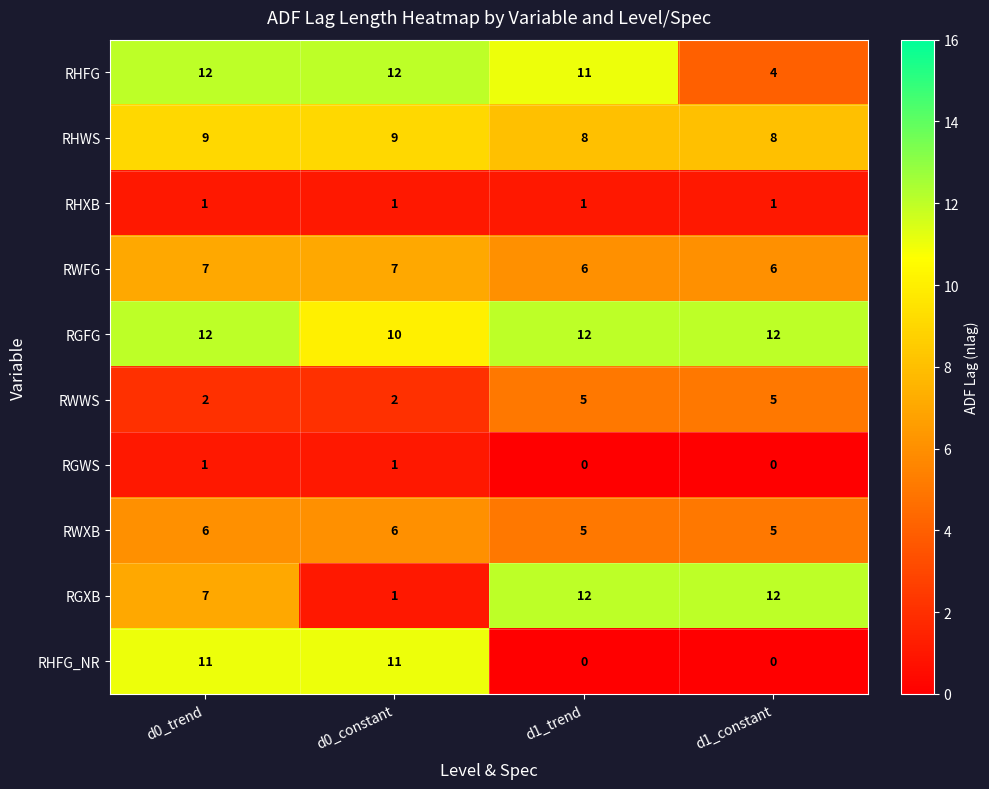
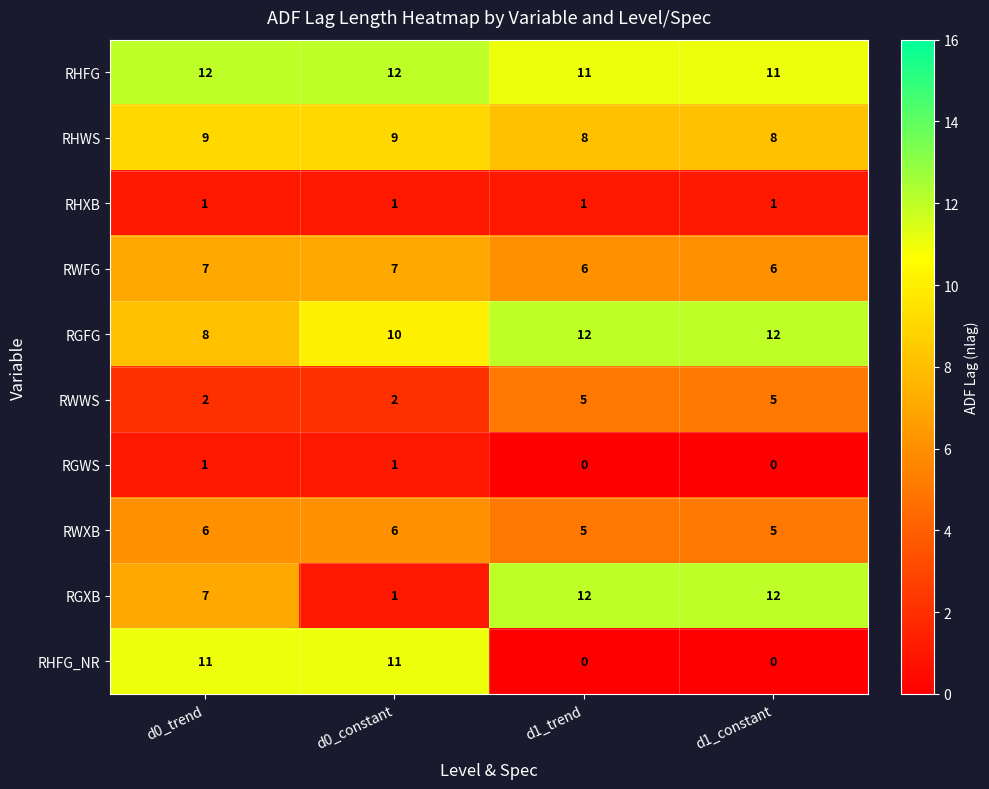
  {
    "RHFG": {
      "d0_trend": 12,
      "d0_constant": 12,
      "d1_trend": 11,
-     "d1_constant": 4
+     "d1_constant": 11
    },
    "RHWS": {
      "d0_trend": 9,
      "d0_constant": 9,
      "d1_trend": 8,
      "d1_constant": 8
    },
    "RHXB": {
      "d0_trend": 1,
      "d0_constant": 1,
      "d1_trend": 1,
      "d1_constant": 1
    },
    "RWFG": {
      "d0_trend": 7,
      "d0_constant": 7,
      "d1_trend": 6,
      "d1_constant": 6
    },
    "RGFG": {
-     "d0_trend": 12,
+     "d0_trend": 8,
      "d0_constant": 10,
      "d1_trend": 12,
      "d1_constant": 12
    },
    "RWWS": {
      "d0_trend": 2,
      "d0_constant": 2,
      "d1_trend": 5,
      "d1_constant": 5
    },
    "RGWS": {
      "d0_trend": 1,
      "d0_constant": 1,
      "d1_trend": 0,
      "d1_constant": 0
    },
    "RWXB": {
      "d0_trend": 6,
      "d0_constant": 6,
      "d1_trend": 5,
      "d1_constant": 5
    },
    "RGXB": {
      "d0_trend": 7,
      "d0_constant": 1,
      "d1_trend": 12,
      "d1_constant": 12
    },
    "RHFG_NR": {
      "d0_trend": 11,
      "d0_constant": 11,
      "d1_trend": 0,
      "d1_constant": 0
    }
  }
